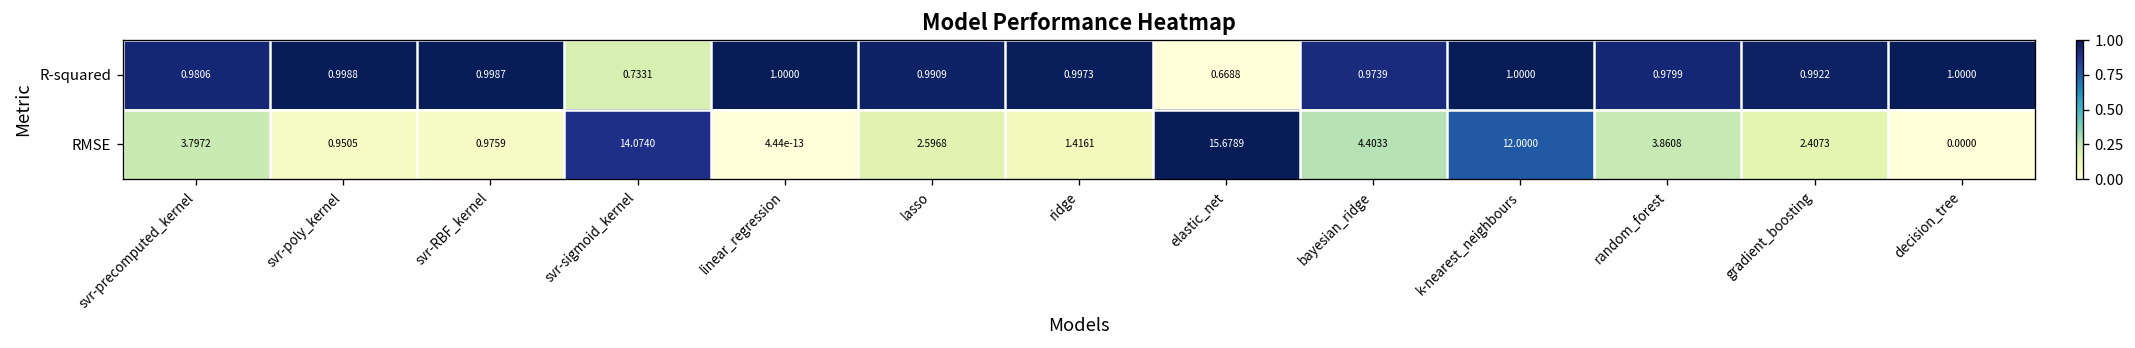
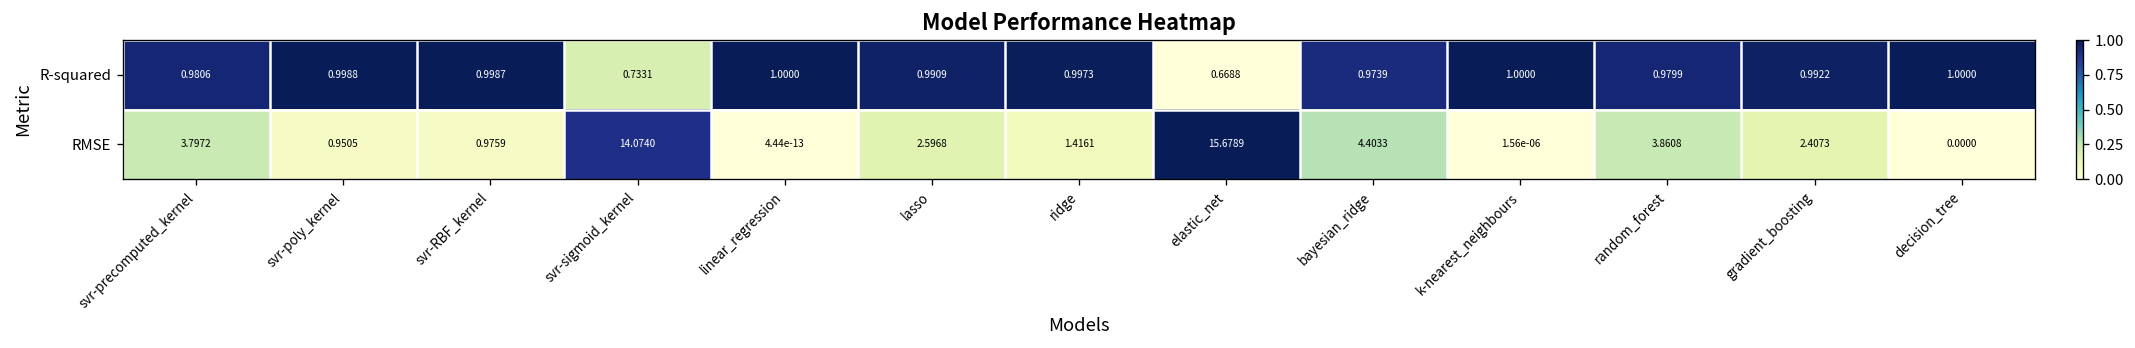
  {
    "R-squared": {
      "svr-precomputed_kernel": "0.9806",
      "svr-poly_kernel": "0.9988",
      "svr-RBF_kernel": "0.9987",
      "svr-sigmoid_kernel": "0.7331",
      "linear_regression": "1.0000",
      "lasso": "0.9909",
      "ridge": "0.9973",
      "elastic_net": "0.6688",
      "bayesian_ridge": "0.9739",
      "k-nearest_neighbours": "1.0000",
      "random_forest": "0.9799",
      "gradient_boosting": "0.9922",
      "decision_tree": "1.0000"
    },
    "RMSE": {
      "svr-precomputed_kernel": "3.7972",
      "svr-poly_kernel": "0.9505",
      "svr-RBF_kernel": "0.9759",
      "svr-sigmoid_kernel": "14.0740",
      "linear_regression": "4.44e-13",
      "lasso": "2.5968",
      "ridge": "1.4161",
      "elastic_net": "15.6789",
      "bayesian_ridge": "4.4033",
-     "k-nearest_neighbours": "12.0000",
+     "k-nearest_neighbours": "1.56e-06",
      "random_forest": "3.8608",
      "gradient_boosting": "2.4073",
      "decision_tree": "0.0000"
    }
  }
